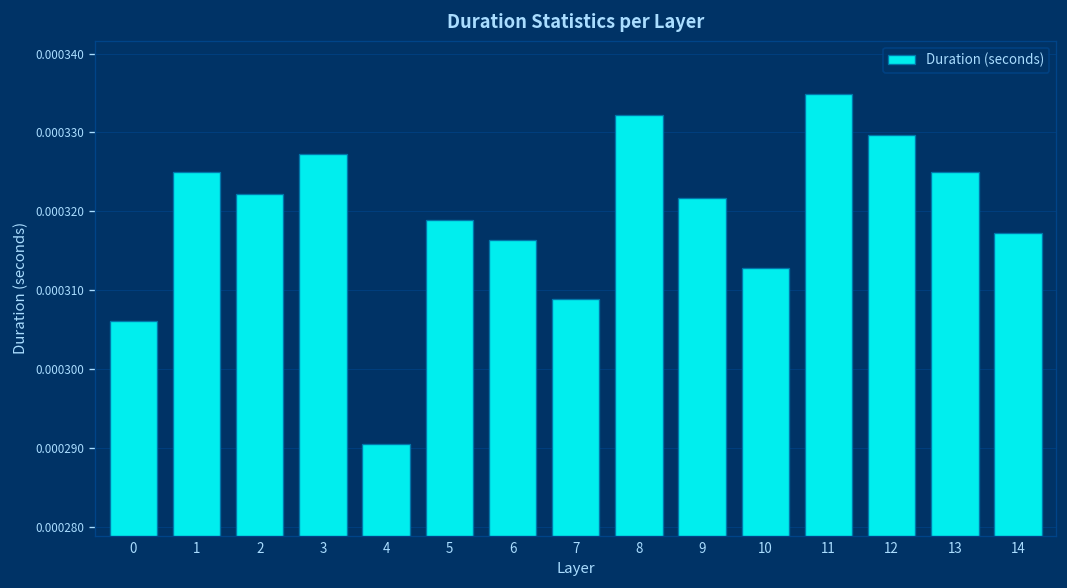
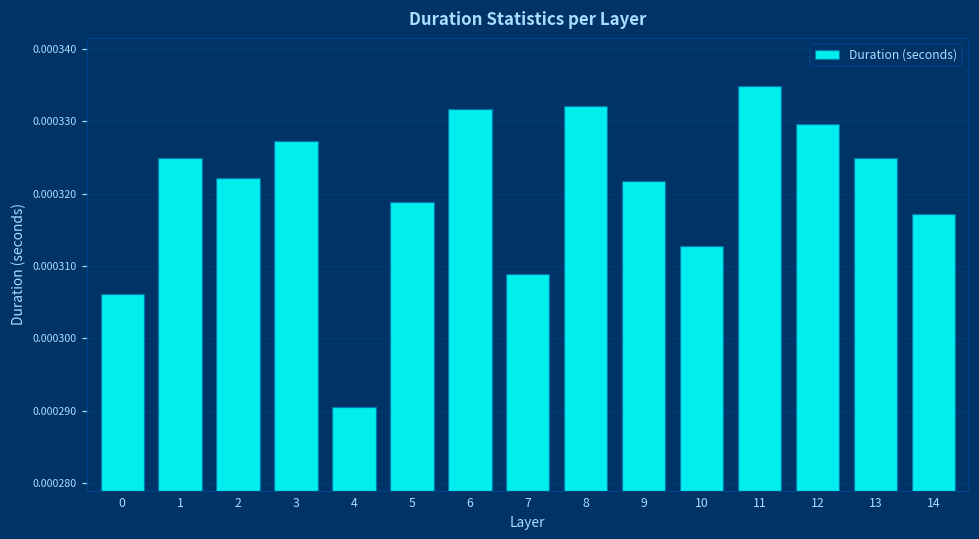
  {
    "0": 0.000306,
    "1": 0.000325,
    "2": 0.000322,
    "3": 0.000327,
    "4": 0.000291,
    "5": 0.000319,
-   "6": 0.000316,
+   "6": 0.000332,
    "7": 0.000309,
    "8": 0.000332,
    "9": 0.000322,
    "10": 0.000313,
    "11": 0.000335,
    "12": 0.000330,
    "13": 0.000325,
    "14": 0.000317
  }
